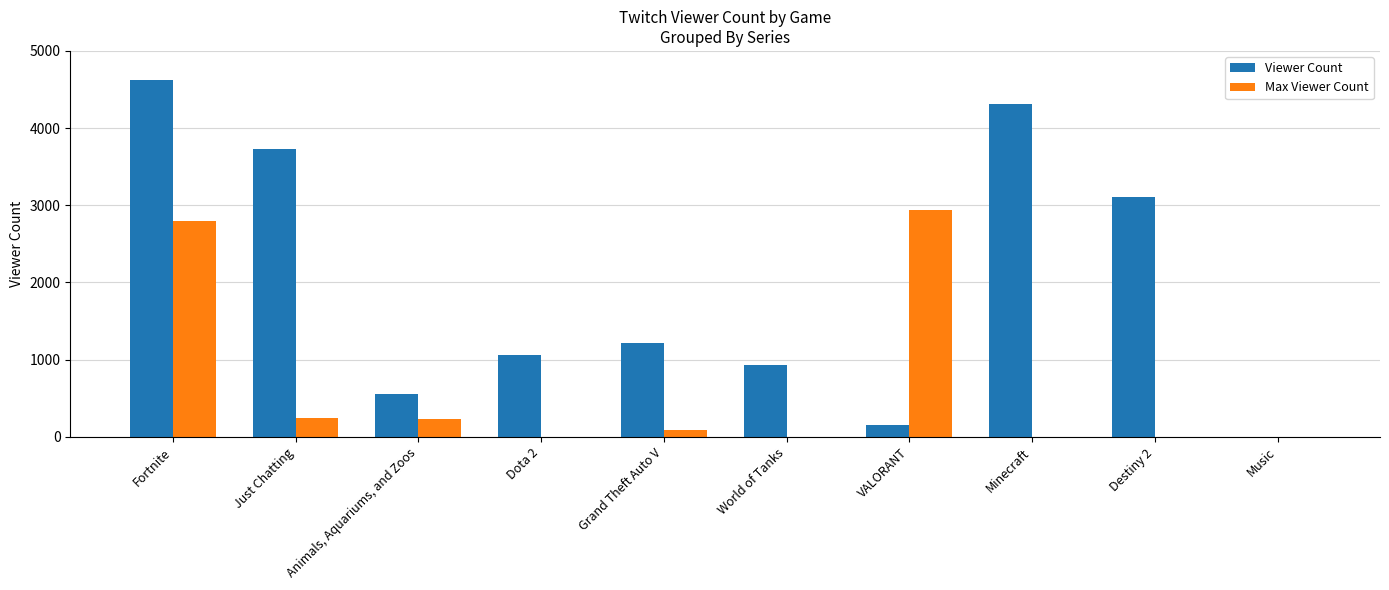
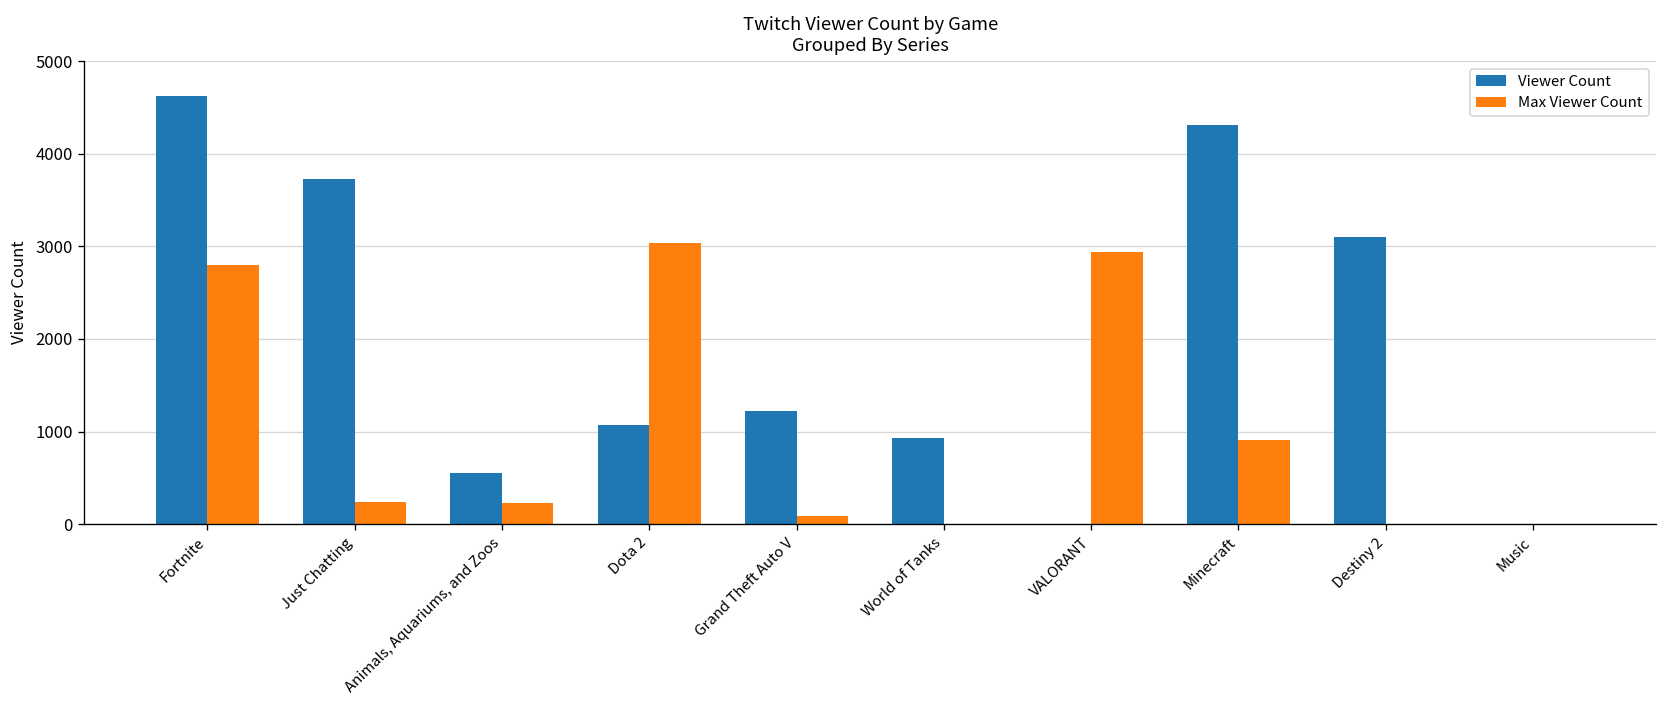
  {
    "Viewer Count": {
      "Fortnite": 4600,
      "Just Chatting": 3700,
      "Animals, Aquariums, and Zoos": 500,
      "Dota 2": 1100,
      "Grand Theft Auto V": 1200,
      "World of Tanks": 900,
-     "VALORANT": 200,
+     "VALORANT": 0,
      "Minecraft": 4300,
      "Destiny 2": 3100
    },
    "Max Viewer Count": {
      "Fortnite": 2800,
      "Just Chatting": 200,
      "Animals, Aquariums, and Zoos": 200,
-     "Dota 2": 0,
+     "Dota 2": 3000,
      "Grand Theft Auto V": 100,
      "World of Tanks": 0,
      "VALORANT": 2900,
-     "Minecraft": 0,
+     "Minecraft": 900,
      "Destiny 2": 0,
      "Music": 0
    }
  }
